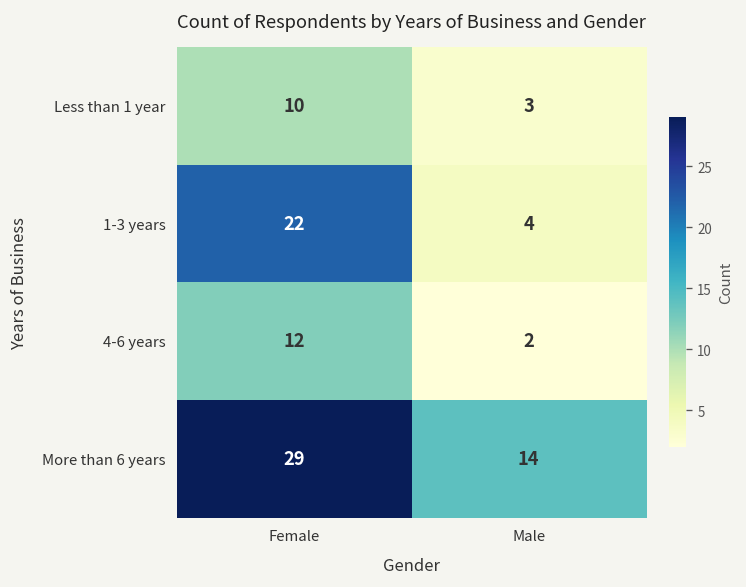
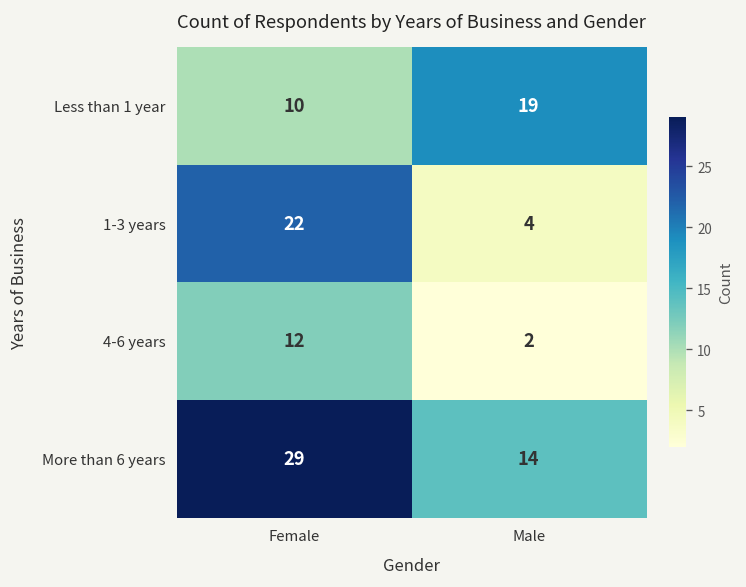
  {
    "Less than 1 year": {
      "Female": 10,
-     "Male": 3
+     "Male": 19
    },
    "1-3 years": {
      "Female": 22,
      "Male": 4
    },
    "4-6 years": {
      "Female": 12,
      "Male": 2
    },
    "More than 6 years": {
      "Female": 29,
      "Male": 14
    }
  }
